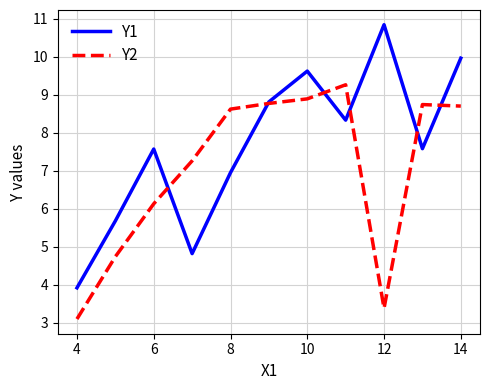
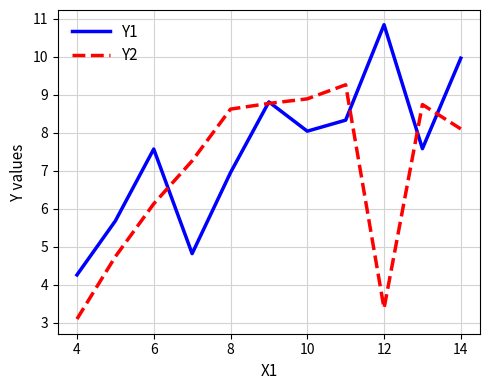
  {
    "Y1": {
-     "4": 3.9,
+     "4": 4.3,
      "6": 7.6,
      "8": 7.0,
-     "10": 9.6,
+     "10": 8.0,
      "12": 10.8,
      "14": 10.0
    },
    "Y2": {
      "4": 3.1,
      "6": 6.1,
      "8": 8.6,
      "10": 8.9,
      "12": 3.4,
-     "14": 8.7
+     "14": 8.1
    }
  }
